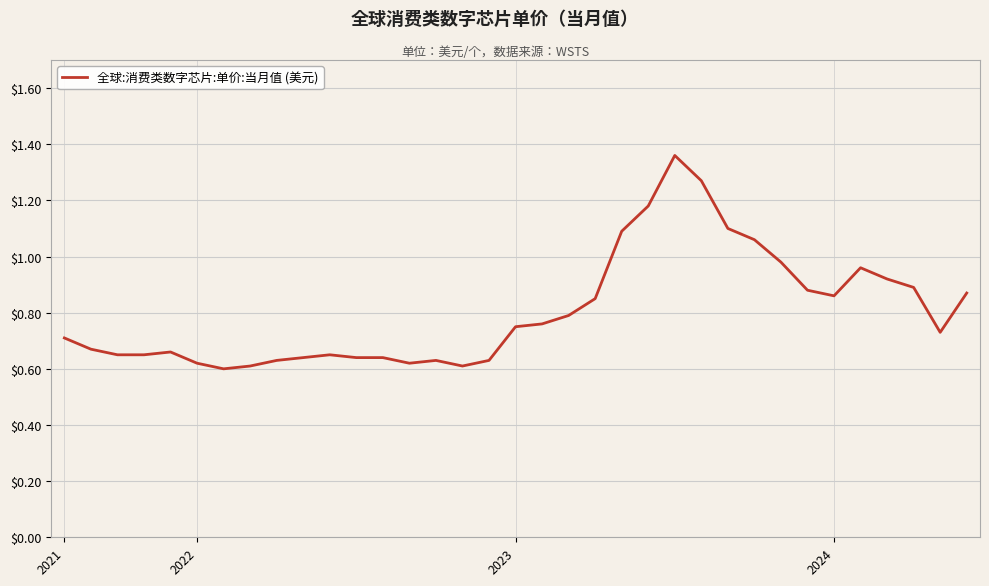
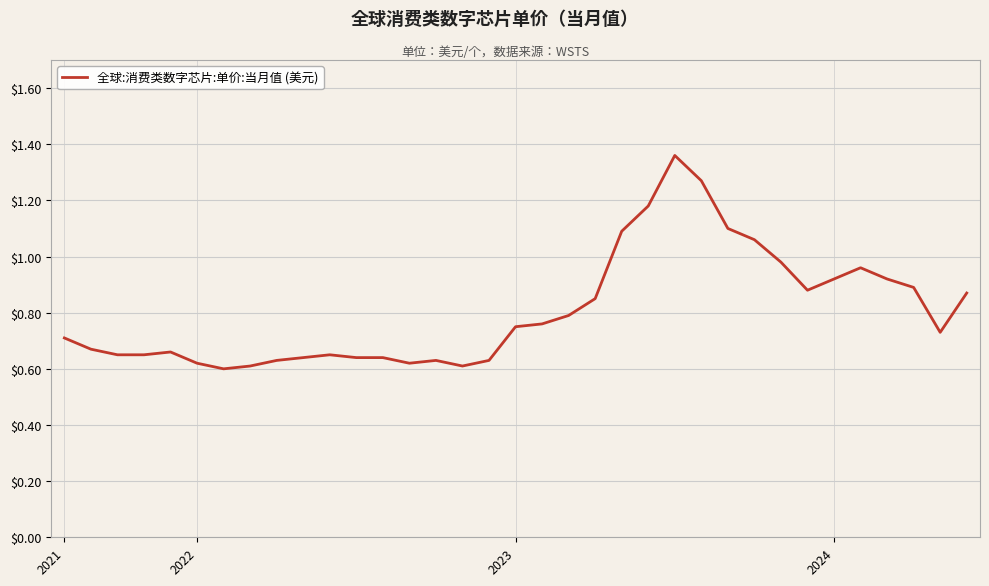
  {
    "2021": "$0.71",
    "2022": "$0.62",
    "2023": "$0.75",
-   "2024": "$0.86"
+   "2024": "$0.92"
  }
